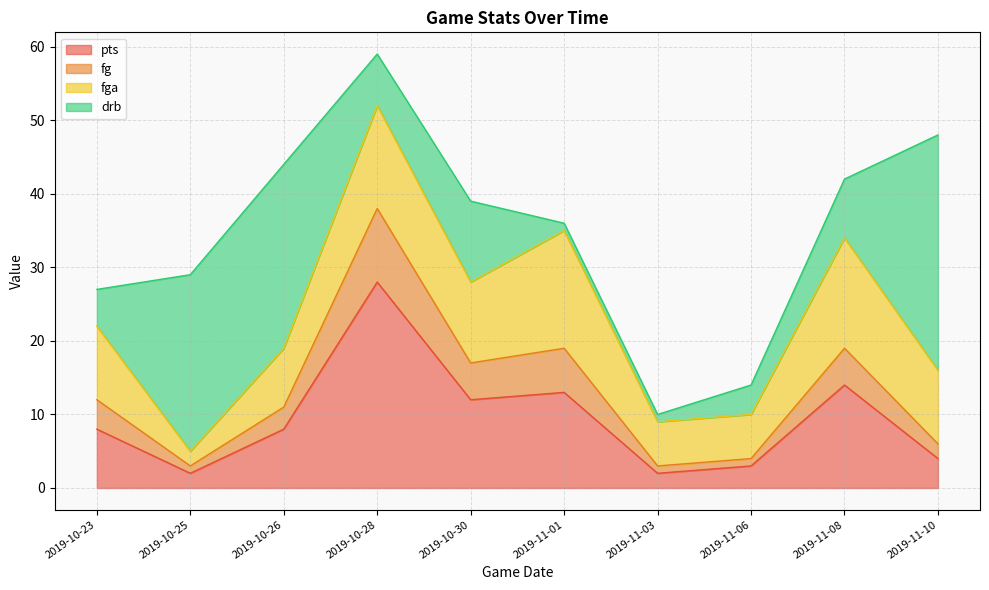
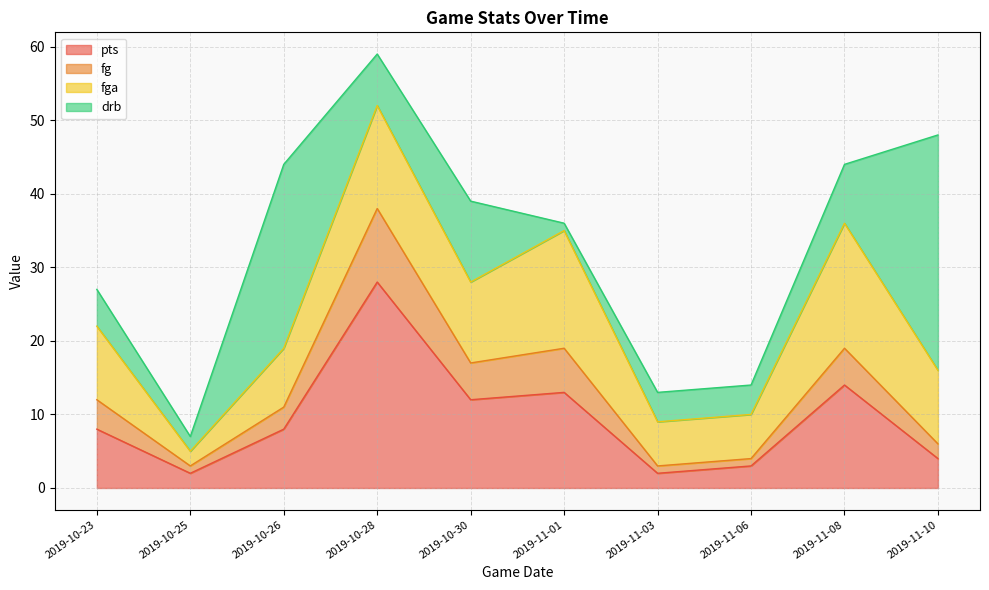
  {
    "fga": {
      "2019-10-23": 10,
      "2019-10-25": 2,
      "2019-10-26": 8,
      "2019-10-28": 14,
      "2019-10-30": 11,
      "2019-11-01": 16,
      "2019-11-03": 6,
      "2019-11-06": 6,
-     "2019-11-08": 15,
+     "2019-11-08": 17,
      "2019-11-10": 10
    },
    "drb": {
      "2019-10-23": 5,
-     "2019-10-25": 24,
+     "2019-10-25": 2,
      "2019-10-26": 25,
      "2019-10-28": 7,
      "2019-10-30": 11,
      "2019-11-01": 1,
-     "2019-11-03": 1,
+     "2019-11-03": 4,
      "2019-11-06": 4,
      "2019-11-08": 8,
      "2019-11-10": 32
    }
  }
